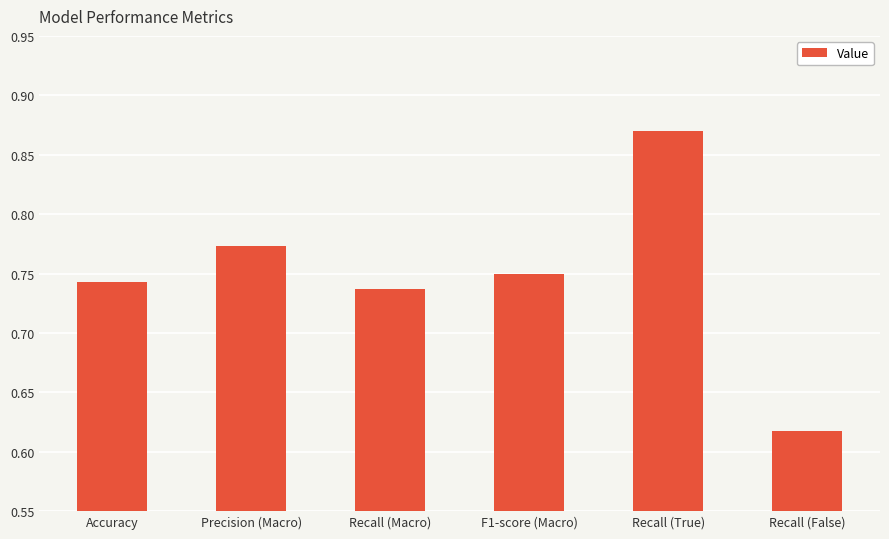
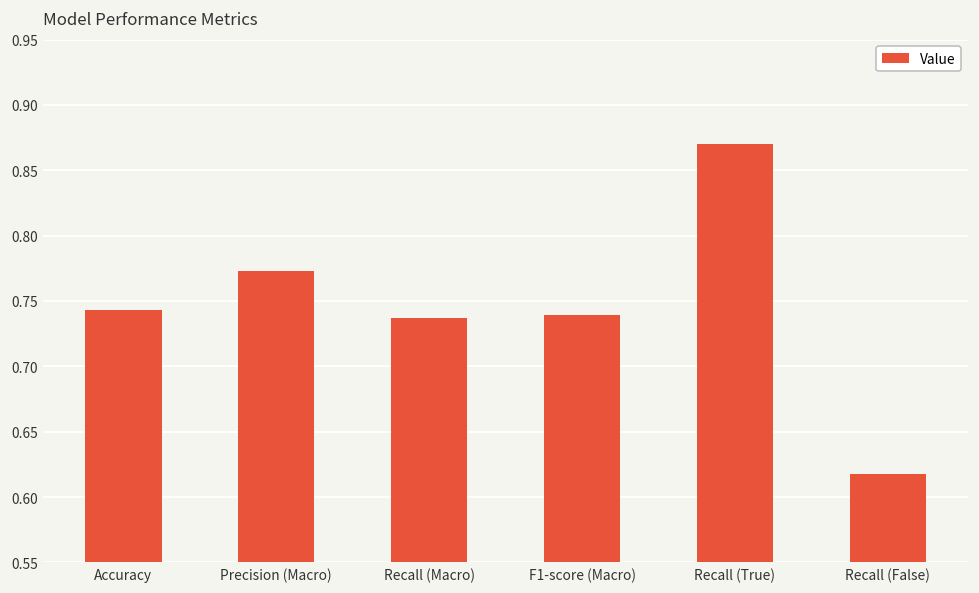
  {
    "Accuracy": 0.743,
    "Precision (Macro)": 0.773,
    "Recall (Macro)": 0.737,
-   "F1-score (Macro)": 0.750,
+   "F1-score (Macro)": 0.739,
    "Recall (True)": 0.870,
    "Recall (False)": 0.618
  }
